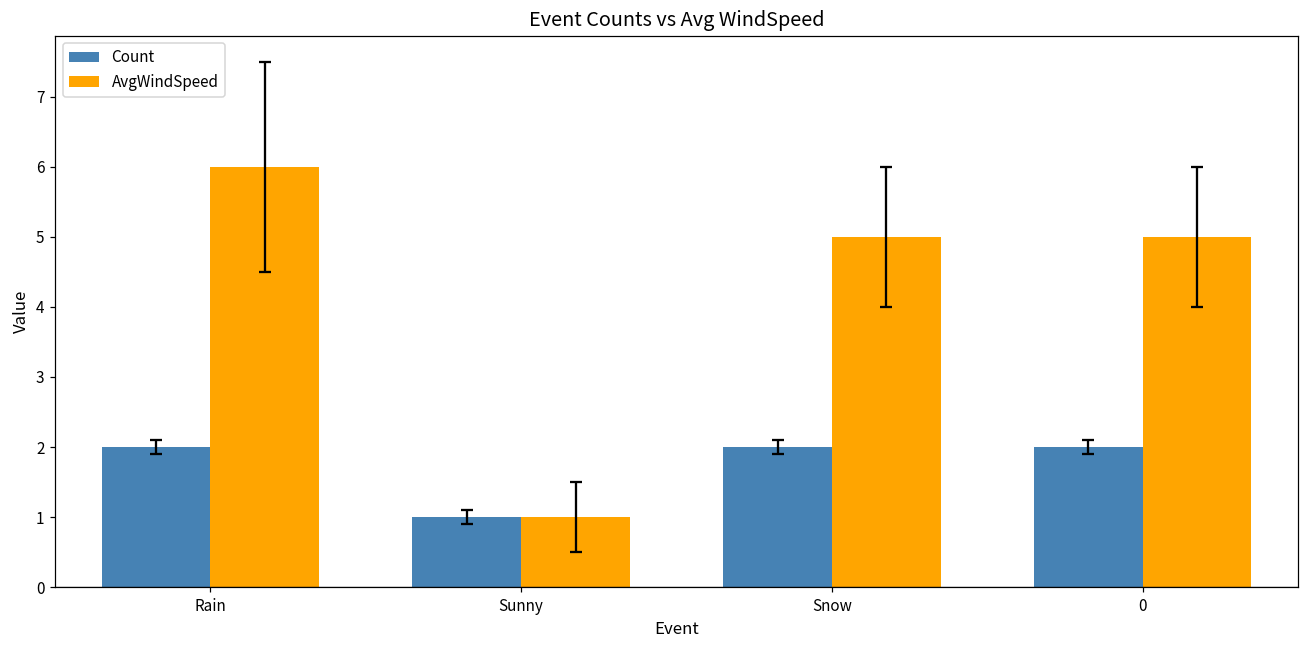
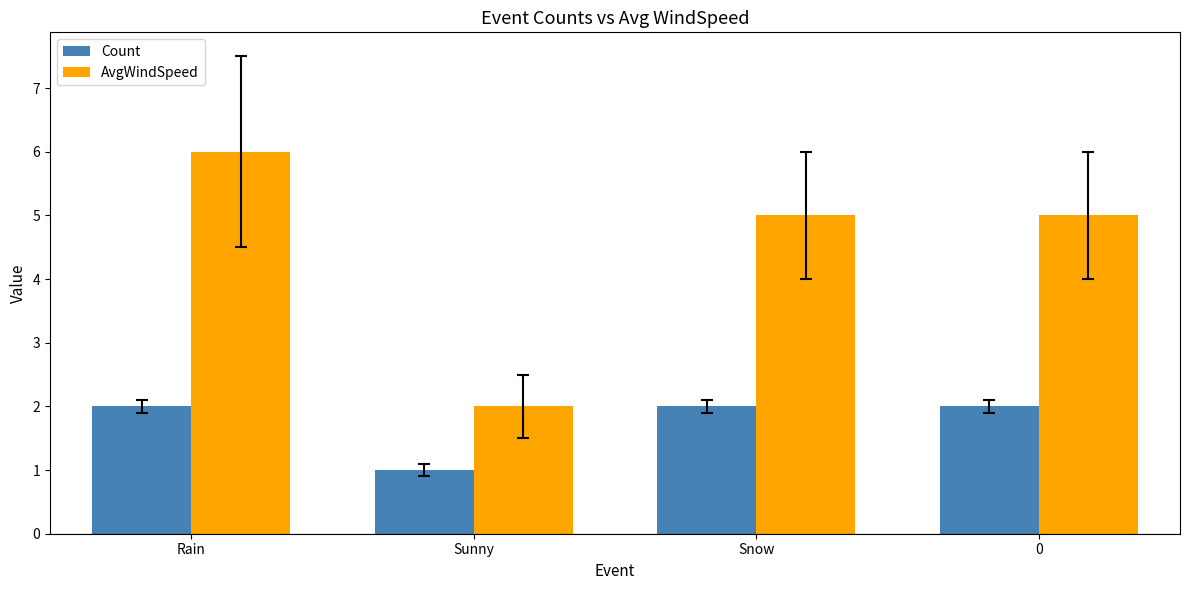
  {
    "AvgWindSpeed": {
      "Rain": 6,
-     "Sunny": 1,
+     "Sunny": 2,
      "Snow": 5,
      "0": 5
    }
  }
